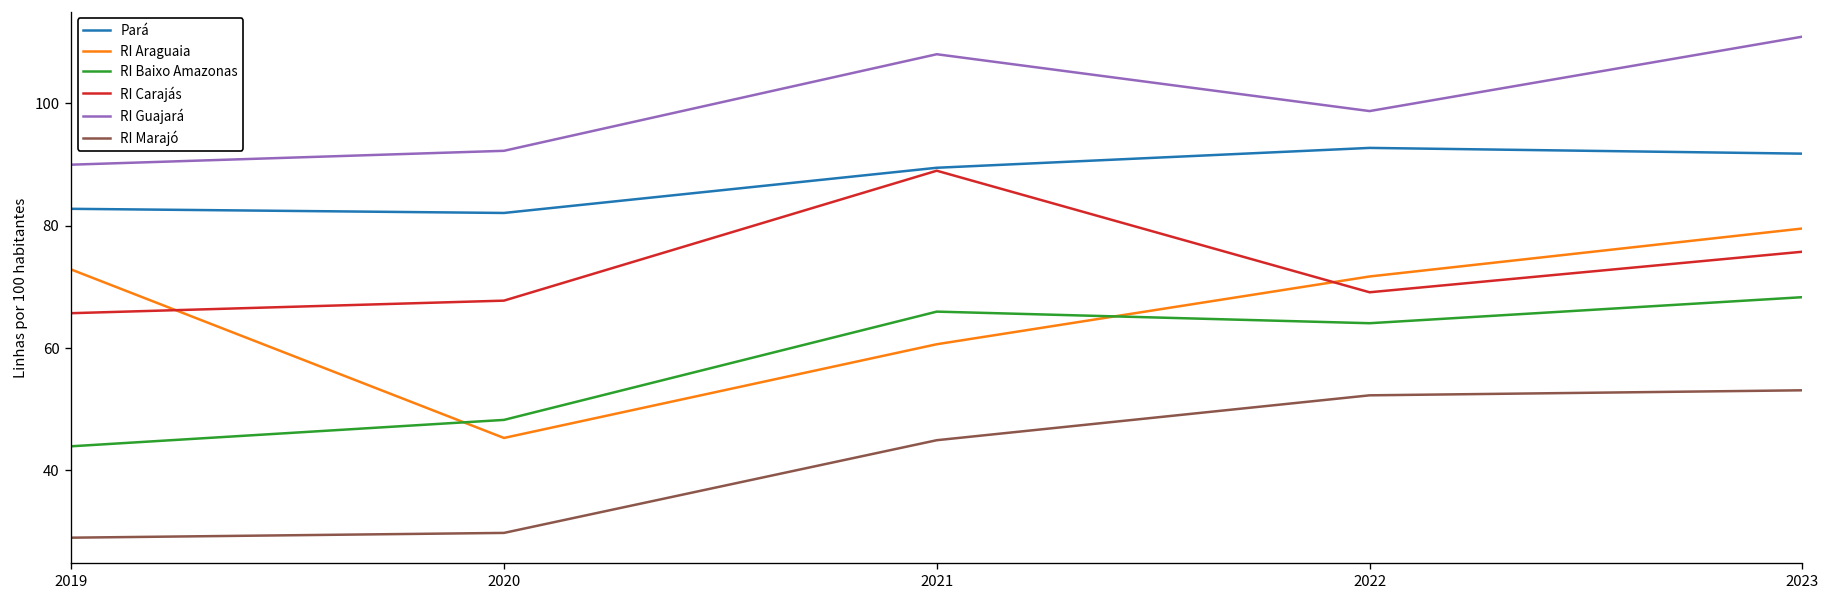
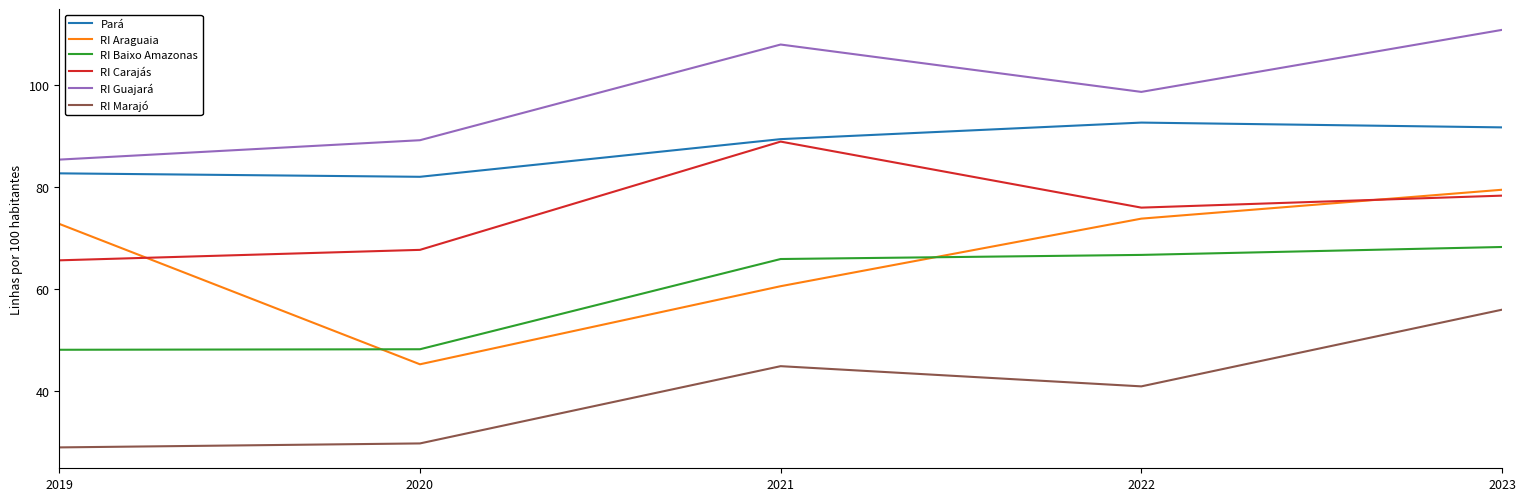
  {
    "Pará": {
      "2019": 83,
      "2020": 82,
      "2022": 93,
      "2023": 92
    },
    "RI Araguaia": {
      "2019": 73,
      "2020": 45,
      "2021": 61,
-     "2022": 72,
+     "2022": 74,
      "2023": 80
    },
    "RI Baixo Amazonas": {
-     "2019": 44,
+     "2019": 48,
      "2020": 48,
      "2021": 66,
-     "2022": 64,
+     "2022": 67,
      "2023": 68
    },
    "RI Carajás": {
      "2019": 66,
      "2020": 68,
-     "2022": 69,
-     "2023": 76
+     "2022": 76,
+     "2023": 78
    },
    "RI Guajará": {
-     "2019": 90,
-     "2020": 92,
+     "2019": 85,
+     "2020": 89,
      "2021": 108,
      "2022": 99,
      "2023": 111
    },
    "RI Marajó": {
      "2019": 29,
      "2020": 30,
      "2021": 45,
-     "2022": 52,
-     "2023": 53
+     "2022": 41,
+     "2023": 56
    }
  }
